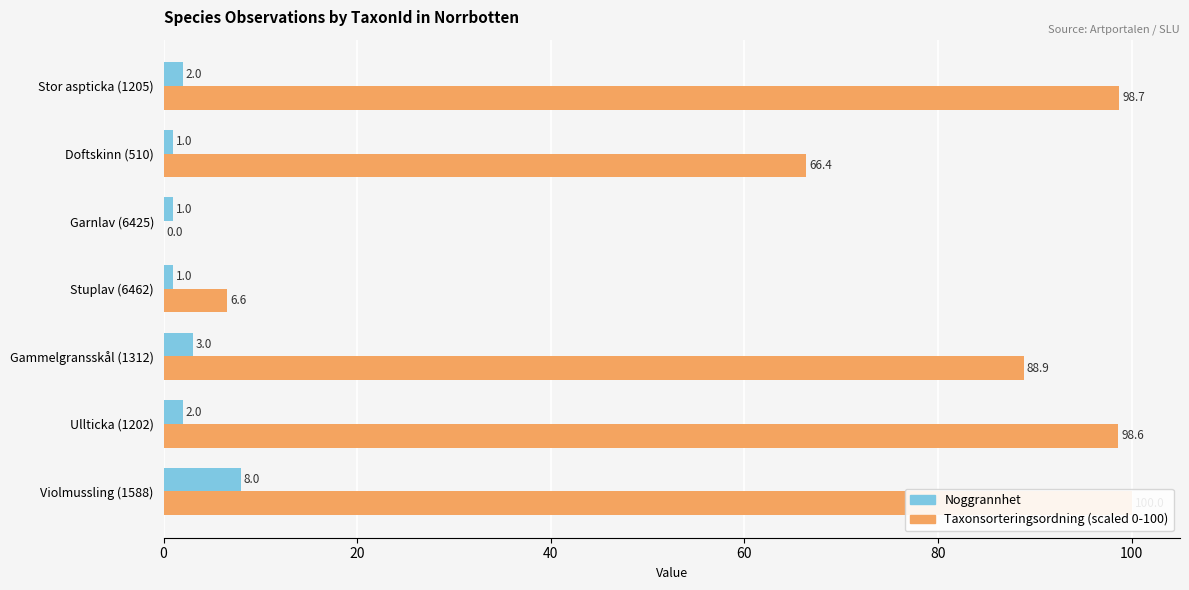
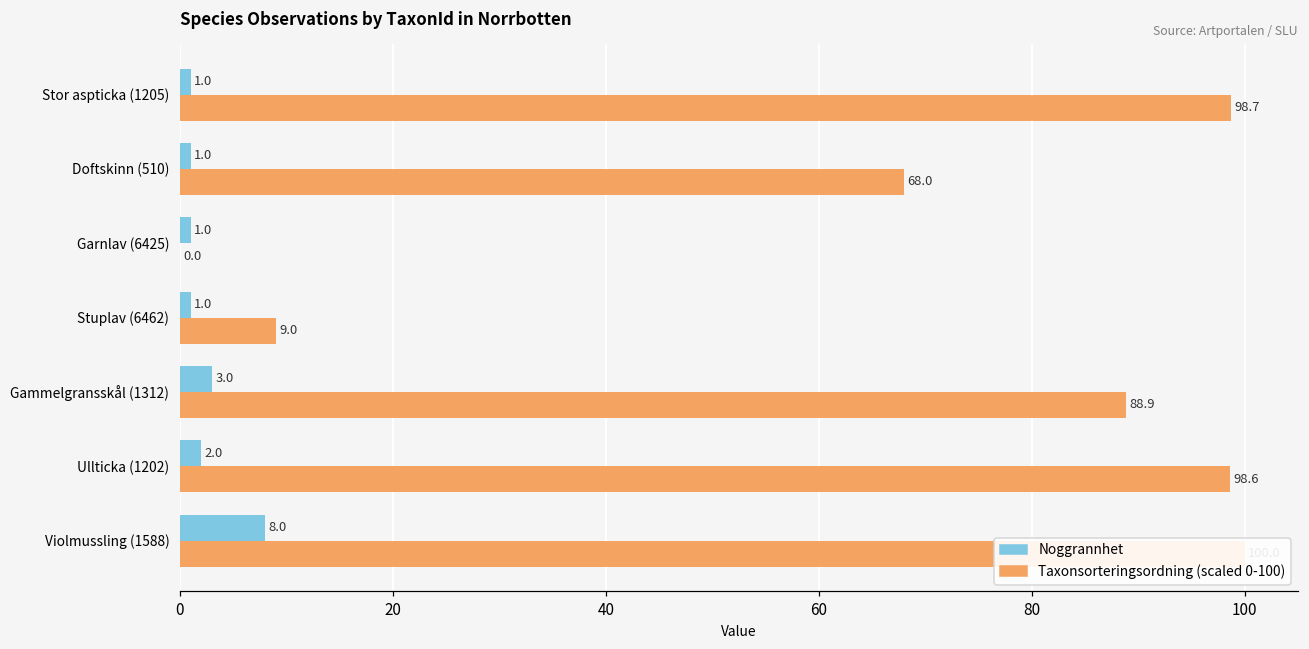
  {
    "Noggrannhet": {
-     "Stor aspticka (1205)": 2.0,
+     "Stor aspticka (1205)": 1.0,
      "Doftskinn (510)": 1.0,
      "Garnlav (6425)": 1.0,
      "Stuplav (6462)": 1.0,
      "Gammelgransskål (1312)": 3.0,
      "Ullticka (1202)": 2.0,
      "Violmussling (1588)": 8.0
    },
    "Taxonsorteringsordning (scaled 0-100)": {
      "Stor aspticka (1205)": 98.7,
-     "Doftskinn (510)": 66.4,
+     "Doftskinn (510)": 68.0,
      "Garnlav (6425)": 0.0,
-     "Stuplav (6462)": 6.6,
+     "Stuplav (6462)": 9.0,
      "Gammelgransskål (1312)": 88.9,
      "Ullticka (1202)": 98.6
    }
  }
